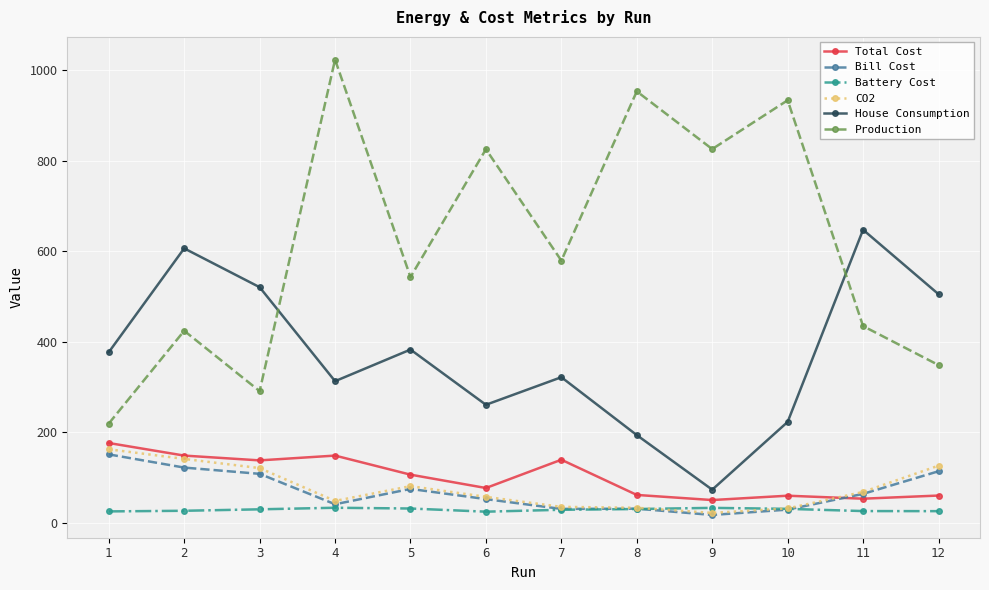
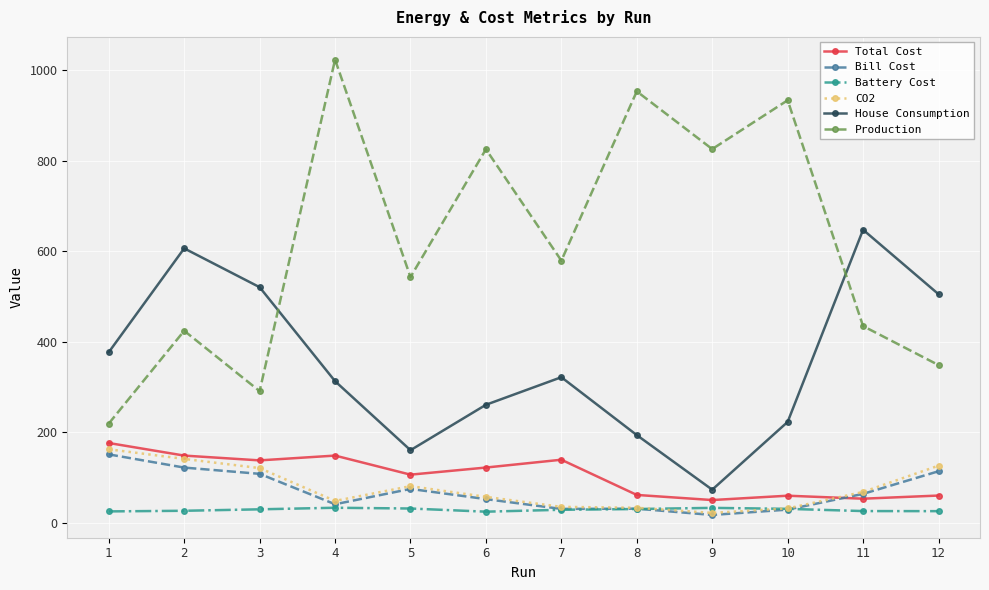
  {
    "Total Cost": {
      "1": 180,
      "2": 150,
      "3": 140,
      "4": 150,
      "5": 110,
-     "6": 80,
+     "6": 120,
      "7": 140,
      "8": 60,
      "9": 50,
      "10": 60,
      "11": 50,
      "12": 60
    },
    "CO2": {
      "1": 160,
      "2": 140,
      "3": 120,
      "4": 50,
      "5": 80,
      "12": 130
    },
    "House Consumption": {
      "1": 380,
      "2": 610,
      "3": 520,
      "4": 310,
-     "5": 380,
+     "5": 160,
      "6": 260,
      "7": 320,
      "8": 190,
      "9": 70,
      "10": 220,
      "11": 650,
      "12": 500
    },
    "Production": {
      "1": 220,
      "2": 420,
      "3": 290,
      "4": 1020,
      "5": 540,
      "6": 830,
      "7": 580,
      "8": 950,
      "9": 830,
      "10": 930,
      "11": 430,
      "12": 350
    }
  }
